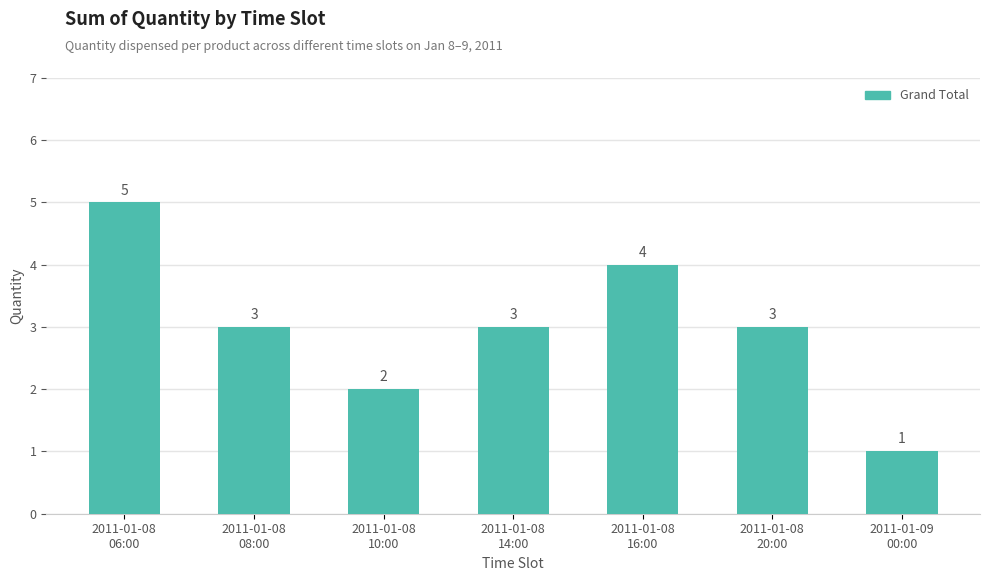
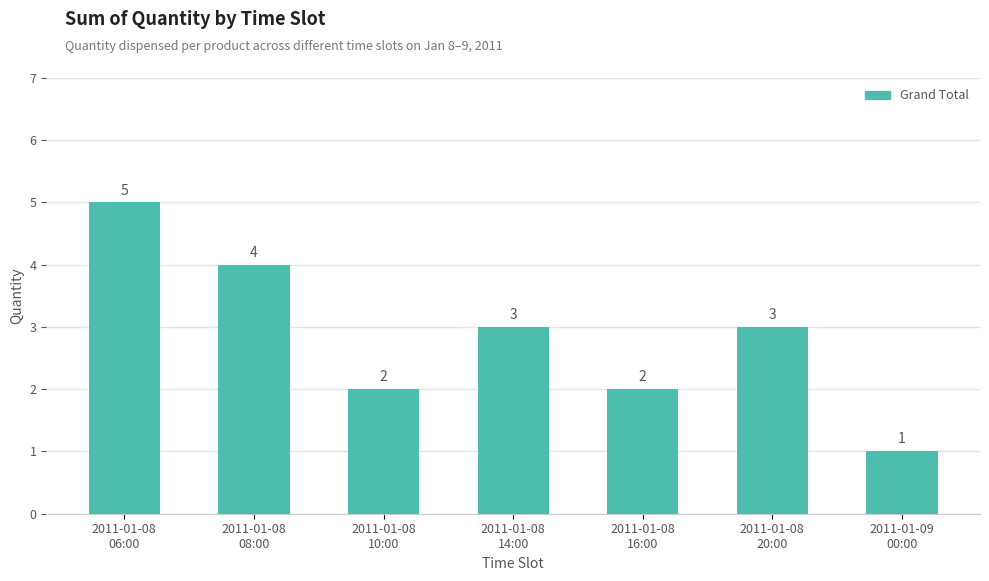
  {
    "2011-01-08 06:00": 5,
-   "2011-01-08 08:00": 3,
+   "2011-01-08 08:00": 4,
    "2011-01-08 10:00": 2,
    "2011-01-08 14:00": 3,
-   "2011-01-08 16:00": 4,
+   "2011-01-08 16:00": 2,
    "2011-01-08 20:00": 3,
    "2011-01-09 00:00": 1
  }
